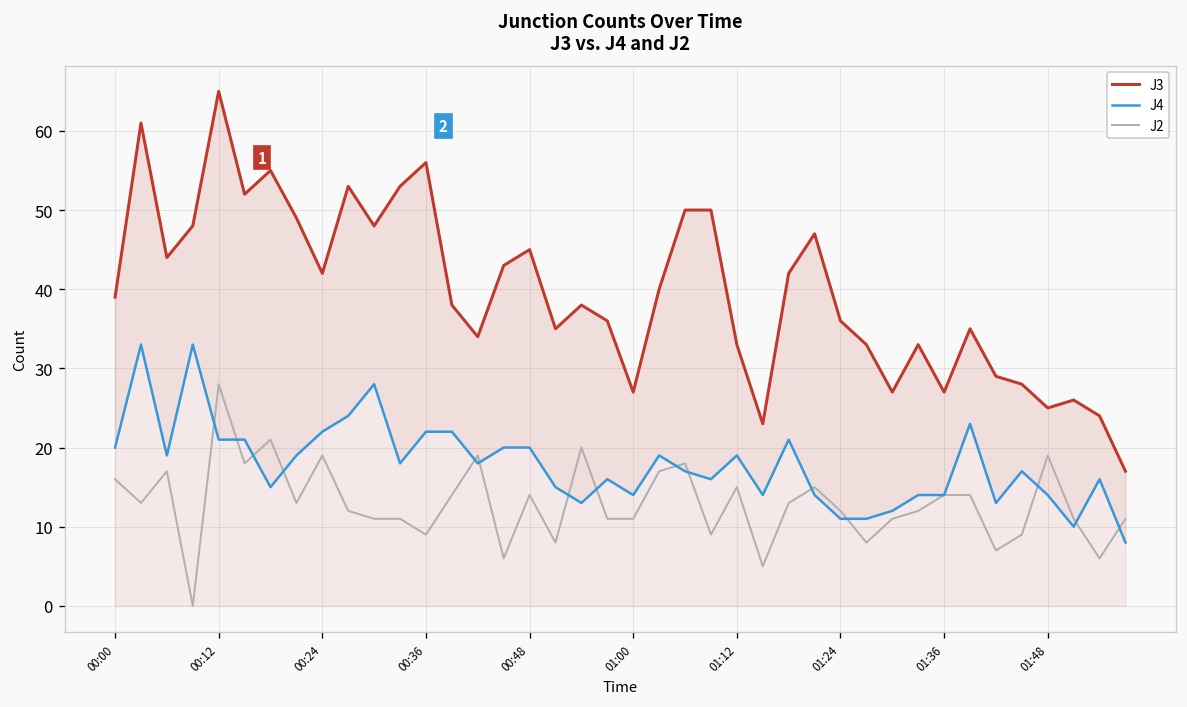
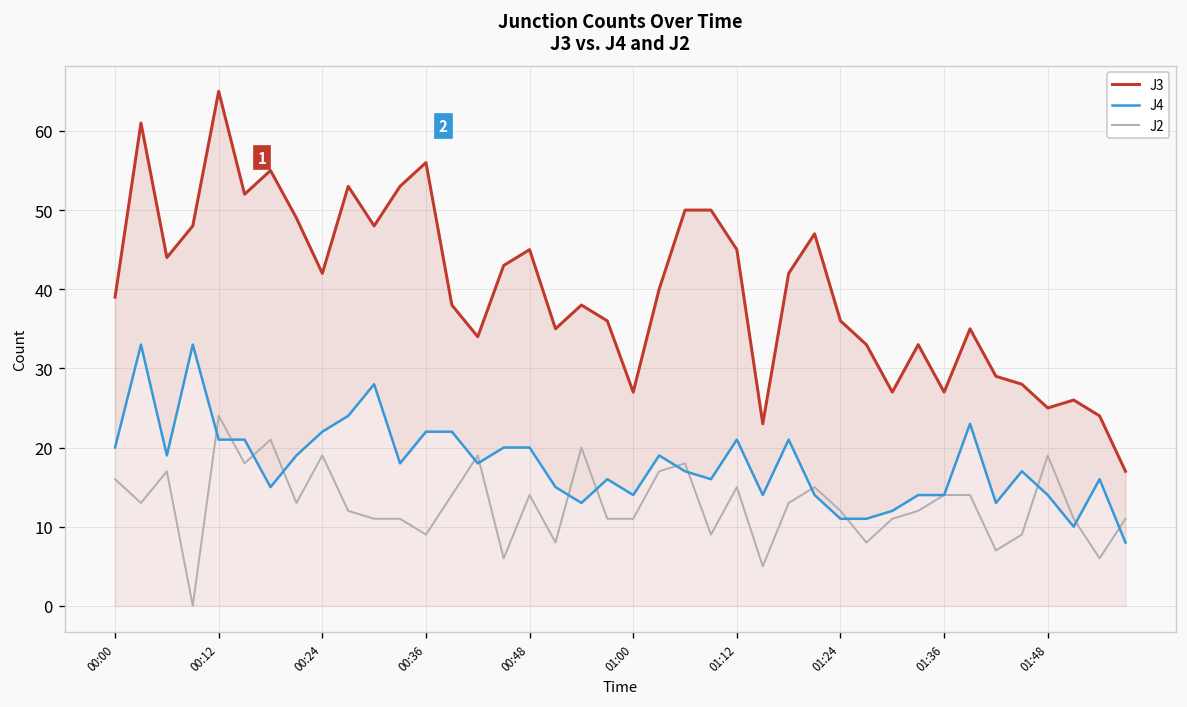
  {
    "J3": {
      "00:00": 39,
      "00:12": 65,
      "00:24": 42,
      "00:36": 56,
      "00:48": 45,
      "01:00": 27,
-     "01:12": 33,
+     "01:12": 45,
      "01:24": 36,
      "01:36": 27,
      "01:48": 25
    },
    "J4": {
      "00:00": 20,
      "00:12": 21,
      "00:24": 22,
      "00:36": 22,
      "00:48": 20,
      "01:00": 14,
-     "01:12": 19,
+     "01:12": 21,
      "01:24": 11,
      "01:48": 14
    },
    "J2": {
      "00:00": 16,
-     "00:12": 28,
+     "00:12": 24,
      "00:24": 19,
      "00:36": 9,
      "00:48": 14,
      "01:00": 11,
      "01:12": 15,
      "01:24": 12,
      "01:48": 19
    }
  }
